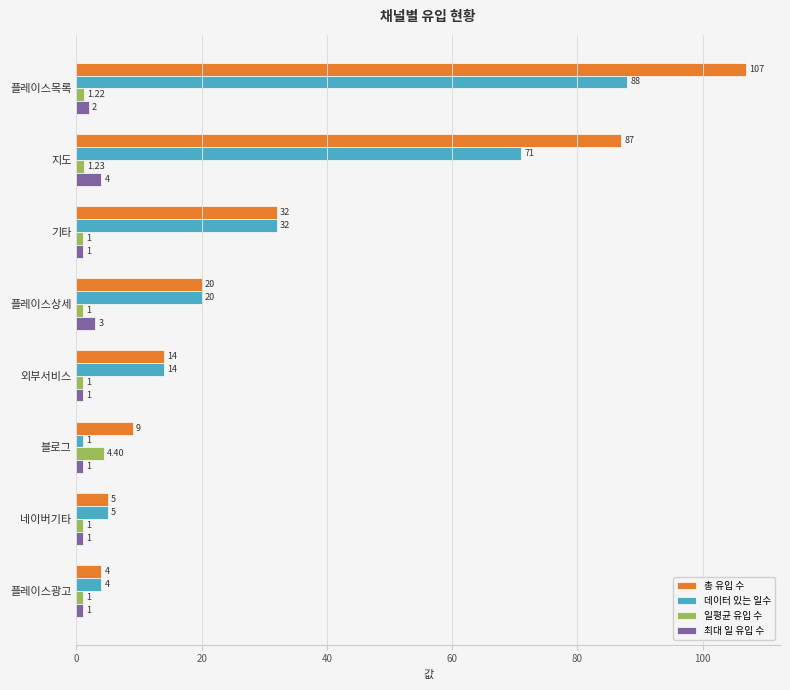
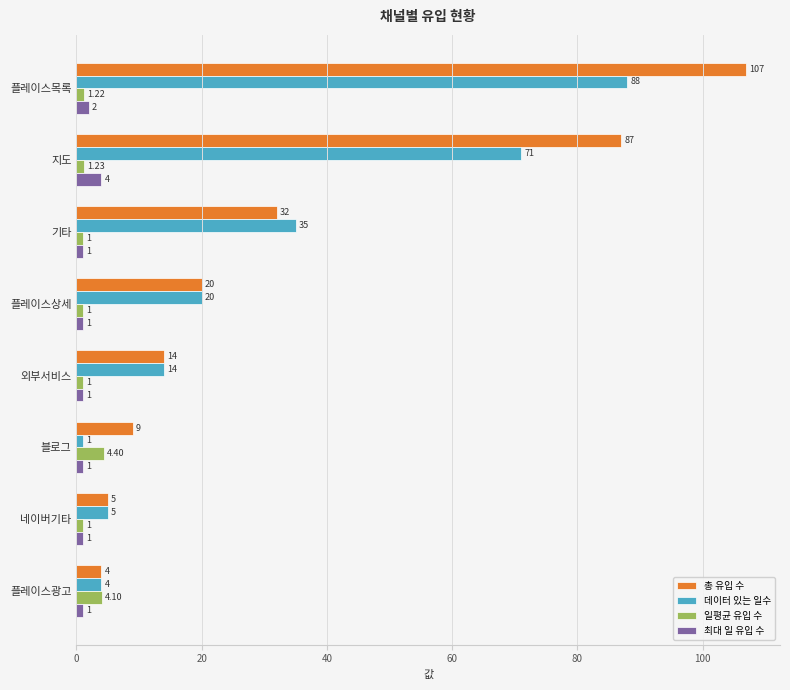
  {
    "총 유입 수": {
      "플레이스목록": 107,
      "지도": 87,
      "기타": 32,
      "플레이스상세": 20,
      "외부서비스": 14,
      "블로그": 9,
      "네이버기타": 5,
      "플레이스광고": 4
    },
    "데이터 있는 일수": {
      "플레이스목록": 88,
      "지도": 71,
-     "기타": 32,
+     "기타": 35,
      "플레이스상세": 20,
      "외부서비스": 14,
      "블로그": 1,
      "네이버기타": 5,
      "플레이스광고": 4
    },
    "일평균 유입 수": {
      "플레이스목록": 1.22,
      "지도": 1.23,
      "기타": 1,
      "플레이스상세": 1,
      "외부서비스": 1,
      "블로그": 4.40,
      "네이버기타": 1,
-     "플레이스광고": 1
+     "플레이스광고": 4.10
    },
    "최대 일 유입 수": {
      "플레이스목록": 2,
      "지도": 4,
      "기타": 1,
-     "플레이스상세": 3,
+     "플레이스상세": 1,
      "외부서비스": 1,
      "블로그": 1,
      "네이버기타": 1,
      "플레이스광고": 1
    }
  }
